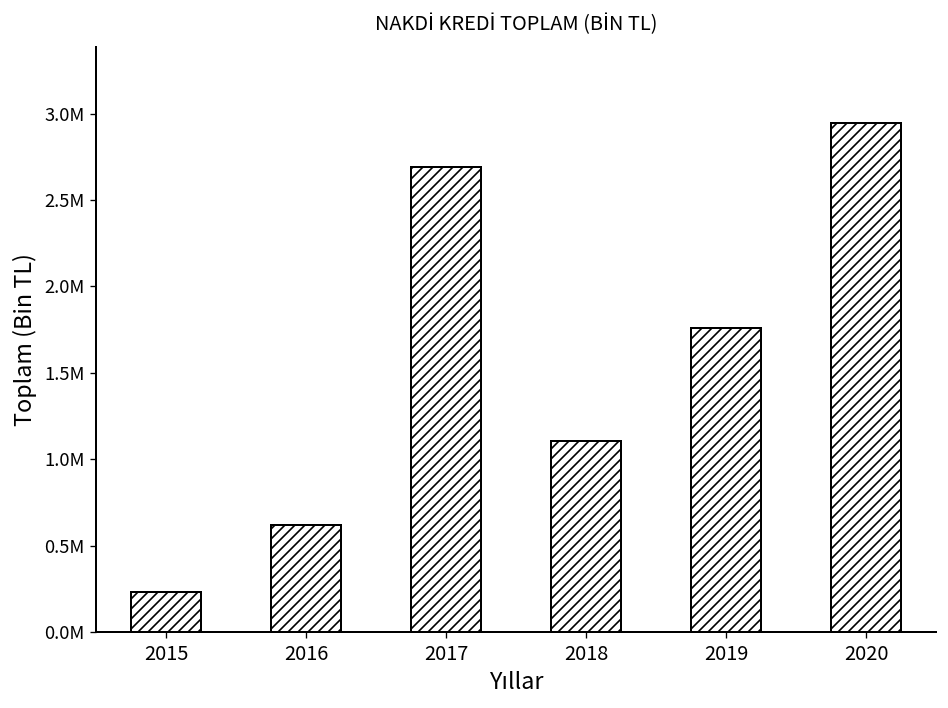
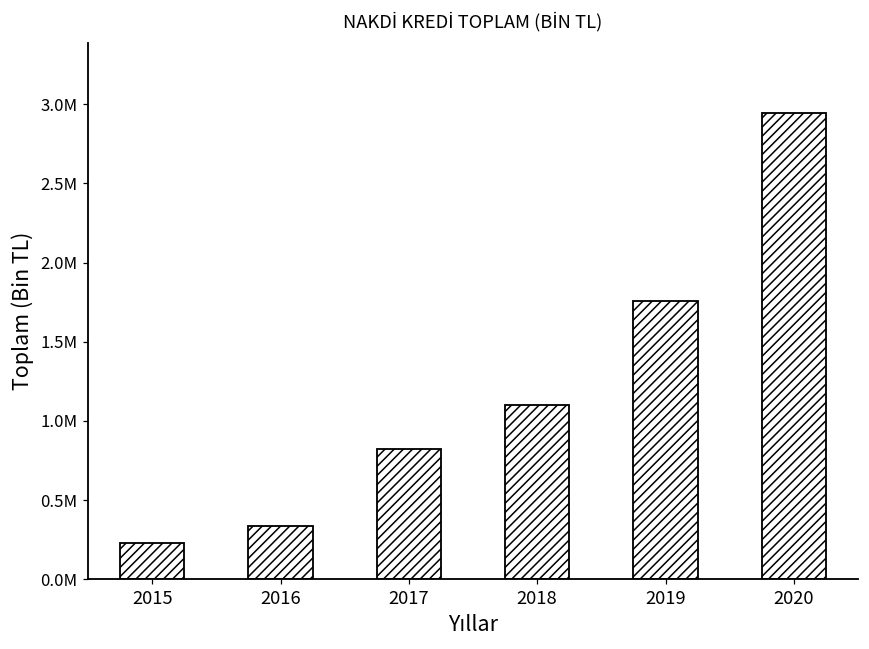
  {
    "2015": 230000,
-   "2016": 620000,
-   "2017": 2690000,
+   "2016": 340000,
+   "2017": 820000,
    "2018": 1100000,
    "2019": 1760000,
    "2020": 2940000
  }
